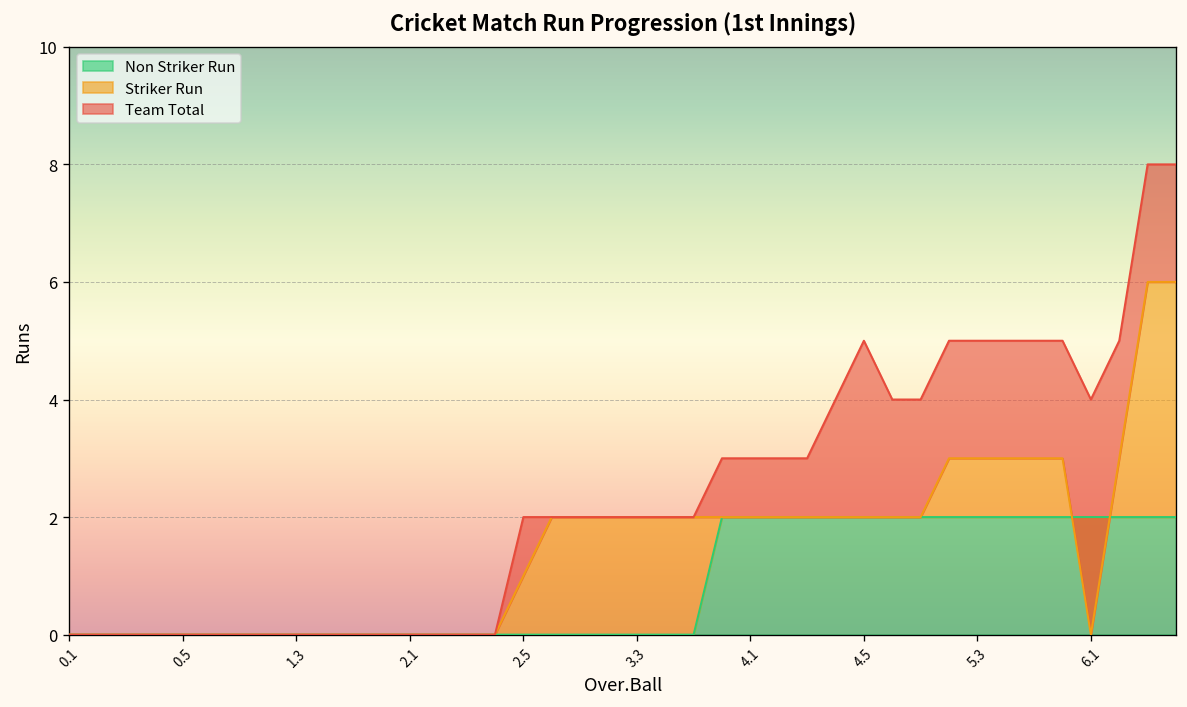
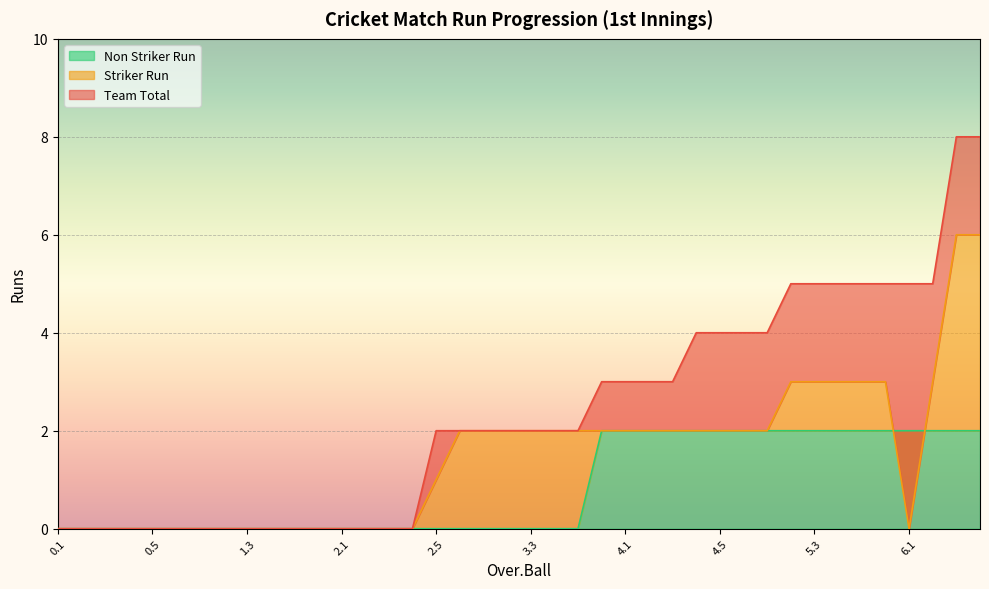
  {
    "Non Striker Run": {
      "2.5": 0,
      "3.3": 0,
      "5.3": 2
    },
    "Team Total": {
      "2.5": 2,
      "4.1": 3,
-     "4.5": 5,
+     "4.5": 4,
      "5.3": 5,
-     "6.1": 4
+     "6.1": 5
    }
  }
